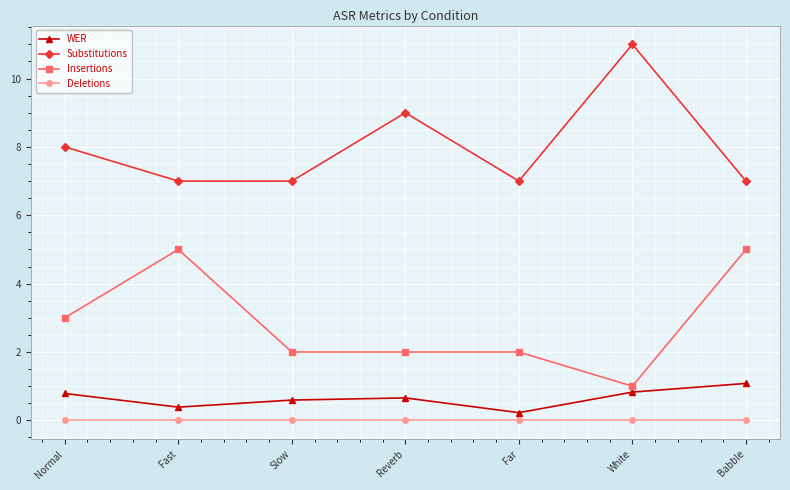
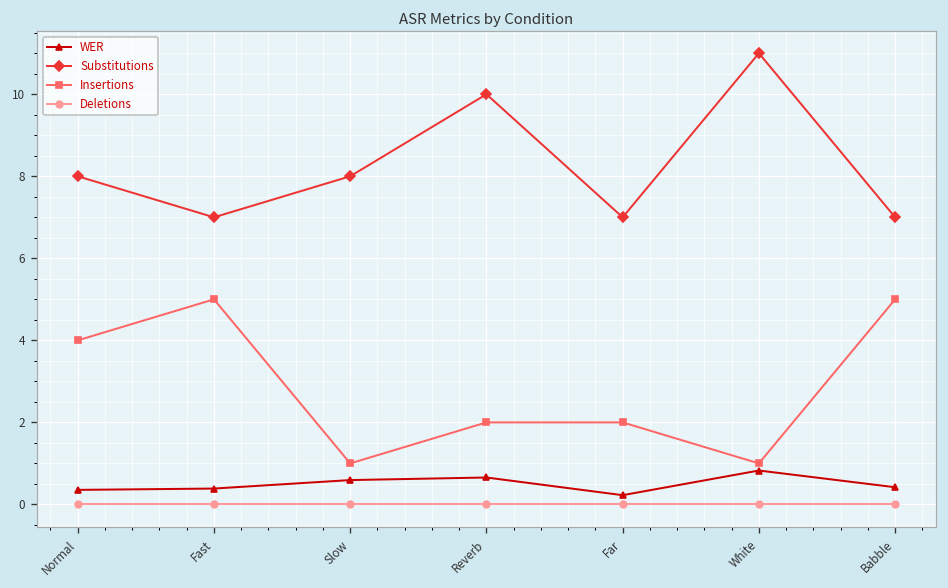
  {
    "WER": {
-     "Normal": 0.8,
+     "Normal": 0.4,
      "Fast": 0.4,
      "Slow": 0.6,
      "Reverb": 0.7,
      "Far": 0.2,
      "White": 0.8,
-     "Babble": 1.1
+     "Babble": 0.4
    },
    "Substitutions": {
      "Normal": 8,
      "Fast": 7,
-     "Slow": 7,
-     "Reverb": 9,
+     "Slow": 8,
+     "Reverb": 10,
      "Far": 7,
      "White": 11,
      "Babble": 7
    },
    "Insertions": {
-     "Normal": 3,
+     "Normal": 4,
      "Fast": 5,
-     "Slow": 2,
+     "Slow": 1,
      "Reverb": 2,
      "Far": 2,
      "White": 1,
      "Babble": 5
    },
    "Deletions": {
      "Normal": 0.0,
      "Fast": 0.0,
      "Slow": 0.0,
      "Reverb": 0.0,
      "Far": 0.0,
      "White": 0.0,
      "Babble": 0.0
    }
  }
